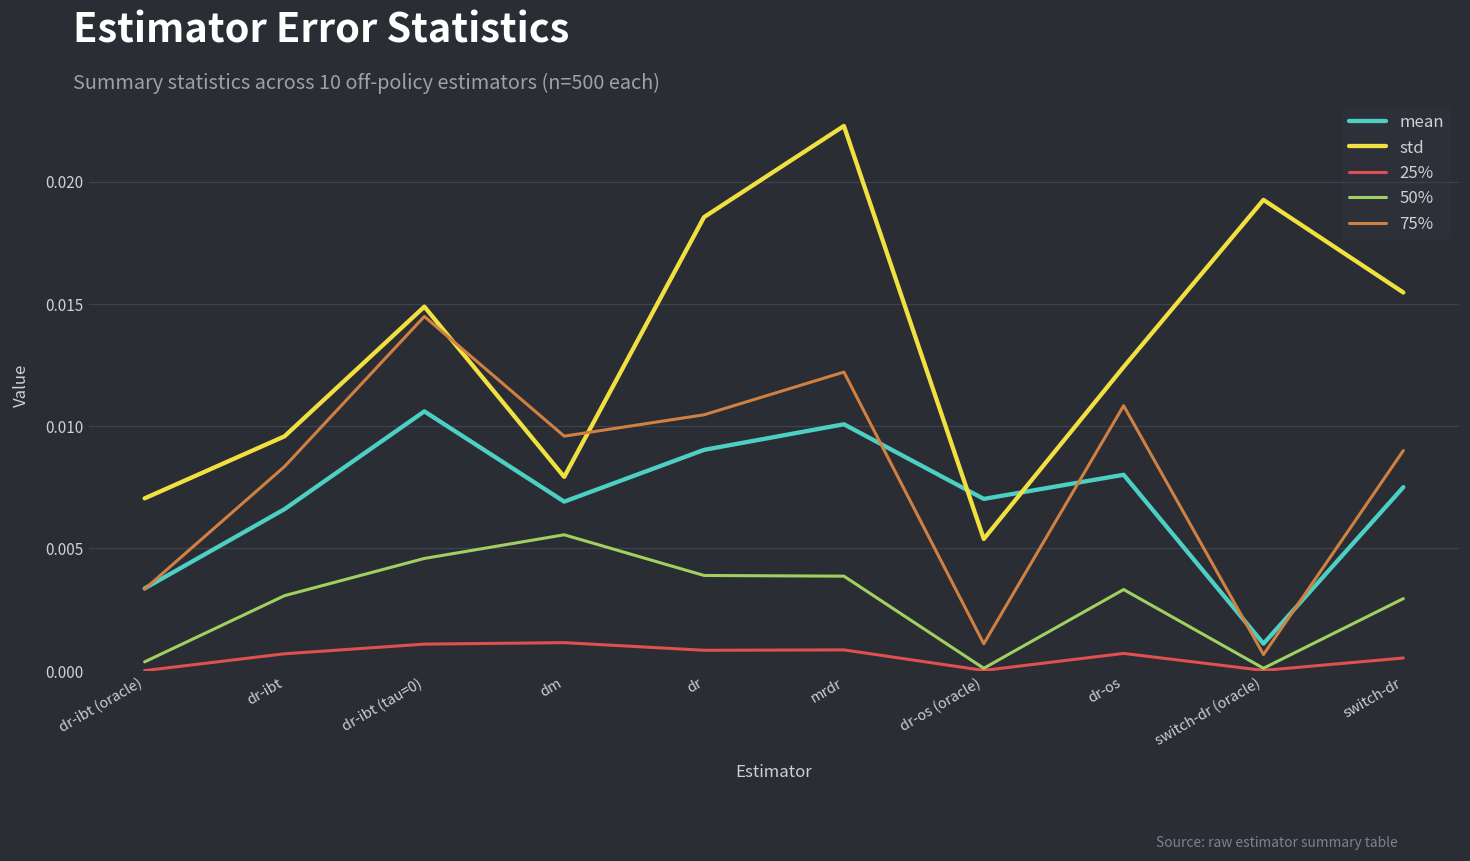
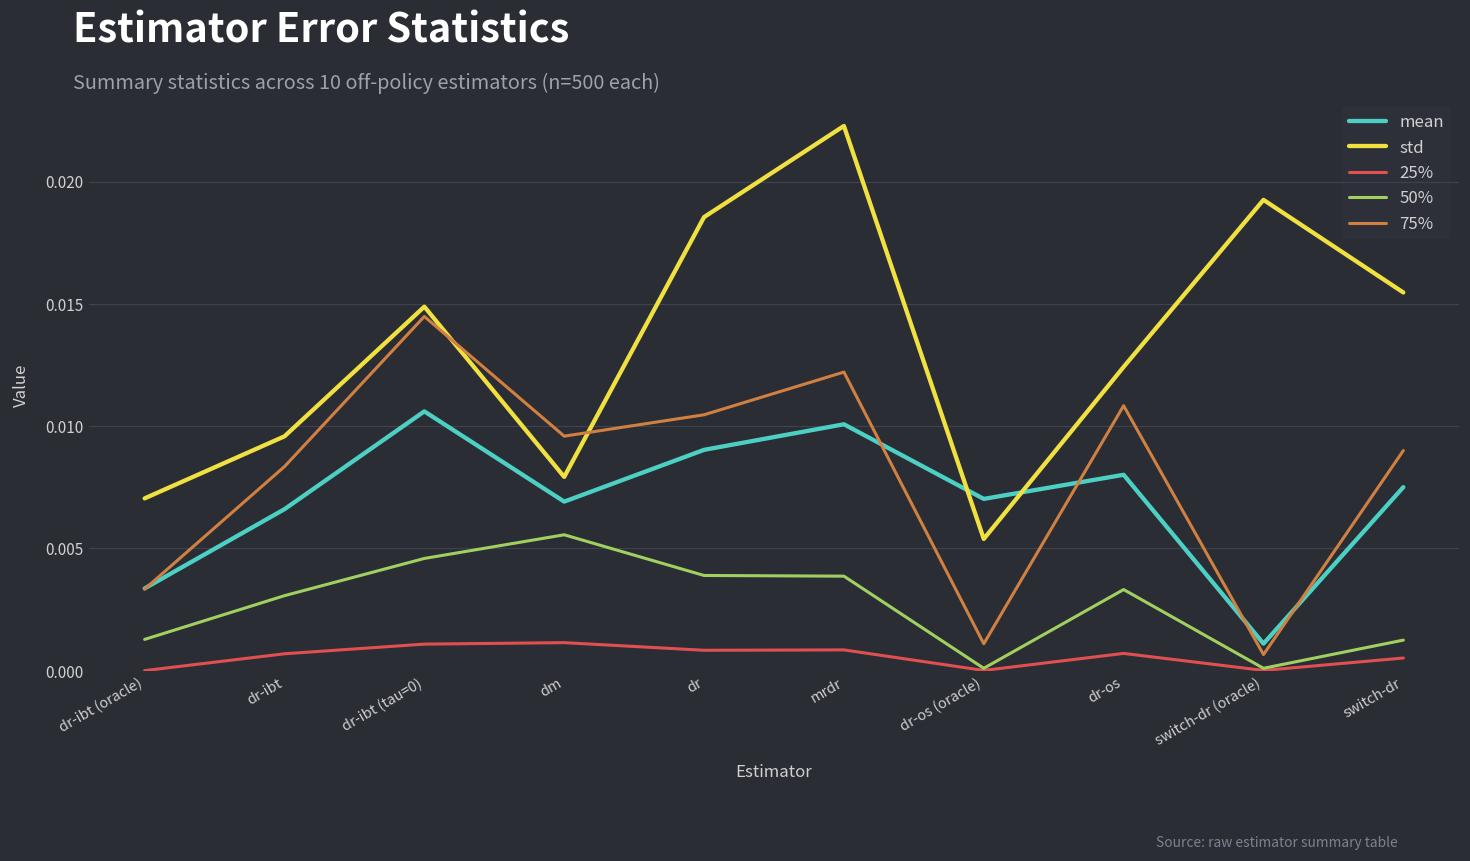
  {
    "mean": {
      "dr-ibt": 0.0066,
      "dr-ibt (tau=0)": 0.0106,
      "dm": 0.0069,
      "dr": 0.0090,
      "mrdr": 0.0101,
      "dr-os (oracle)": 0.0070,
      "dr-os": 0.0080,
      "switch-dr (oracle)": 0.0011,
      "switch-dr": 0.0075
    },
    "std": {
      "dr-ibt (oracle)": 0.0070,
      "dr-ibt": 0.0096,
      "dr-ibt (tau=0)": 0.0149,
      "dm": 0.0079,
      "dr": 0.0185,
      "mrdr": 0.0223,
      "dr-os (oracle)": 0.0054,
      "dr-os": 0.0124,
      "switch-dr (oracle)": 0.0193,
      "switch-dr": 0.0155
    },
    "50%": {
-     "dr-ibt (oracle)": 0.0004,
+     "dr-ibt (oracle)": 0.0013,
      "dr-ibt": 0.0031,
      "dr-ibt (tau=0)": 0.0046,
      "dm": 0.0056,
      "dr": 0.0039,
      "mrdr": 0.0039,
      "dr-os": 0.0033,
-     "switch-dr": 0.0029
+     "switch-dr": 0.0013
    }
  }
